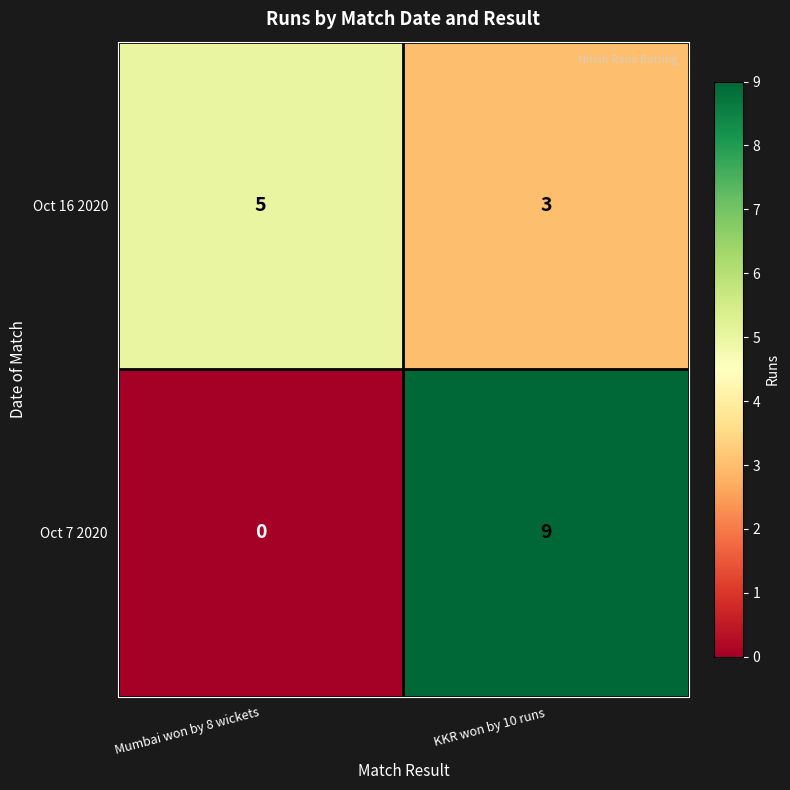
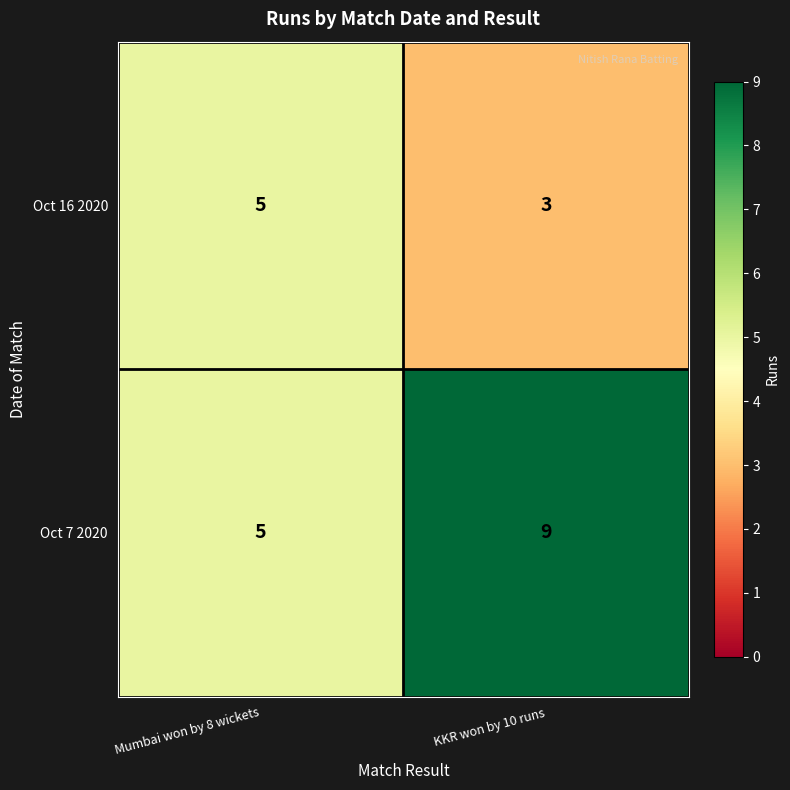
  {
    "Oct 16 2020": {
      "Mumbai won by 8 wickets": 5
    },
    "Oct 7 2020": {
-     "Mumbai won by 8 wickets": 0,
+     "Mumbai won by 8 wickets": 5,
      "KKR won by 10 runs": 9
    }
  }
